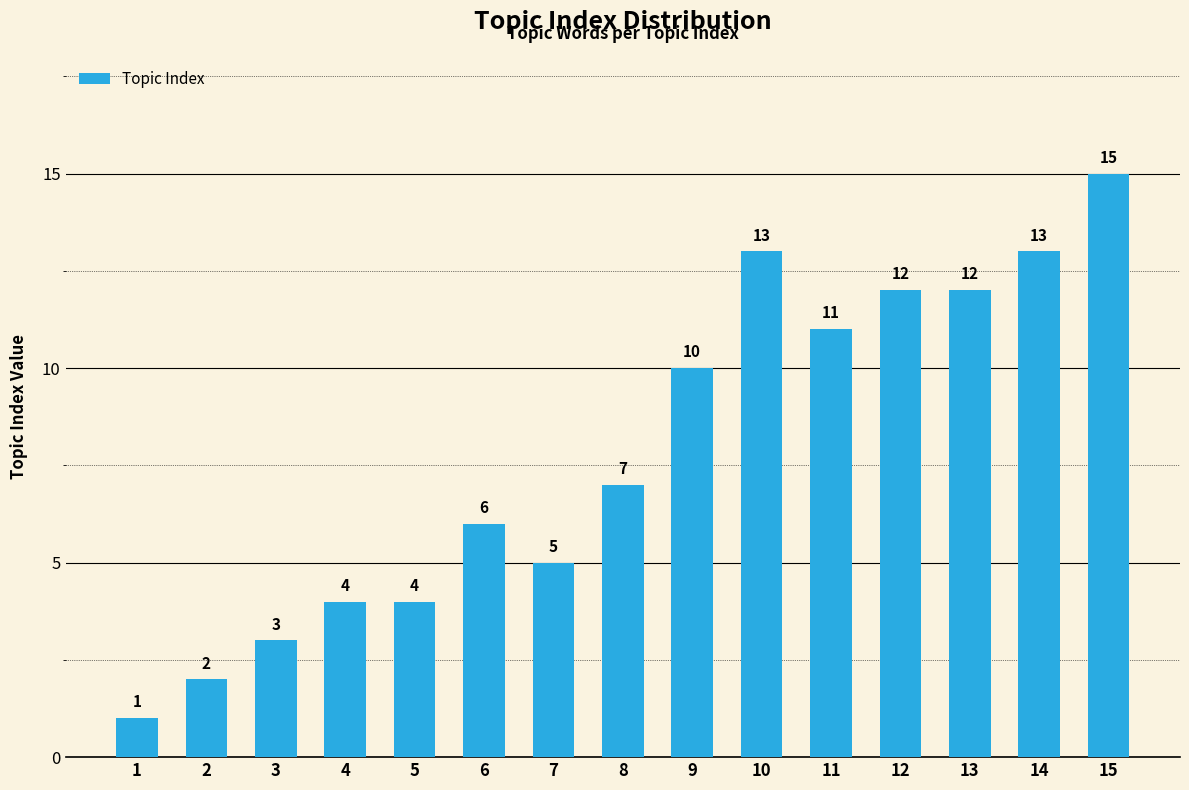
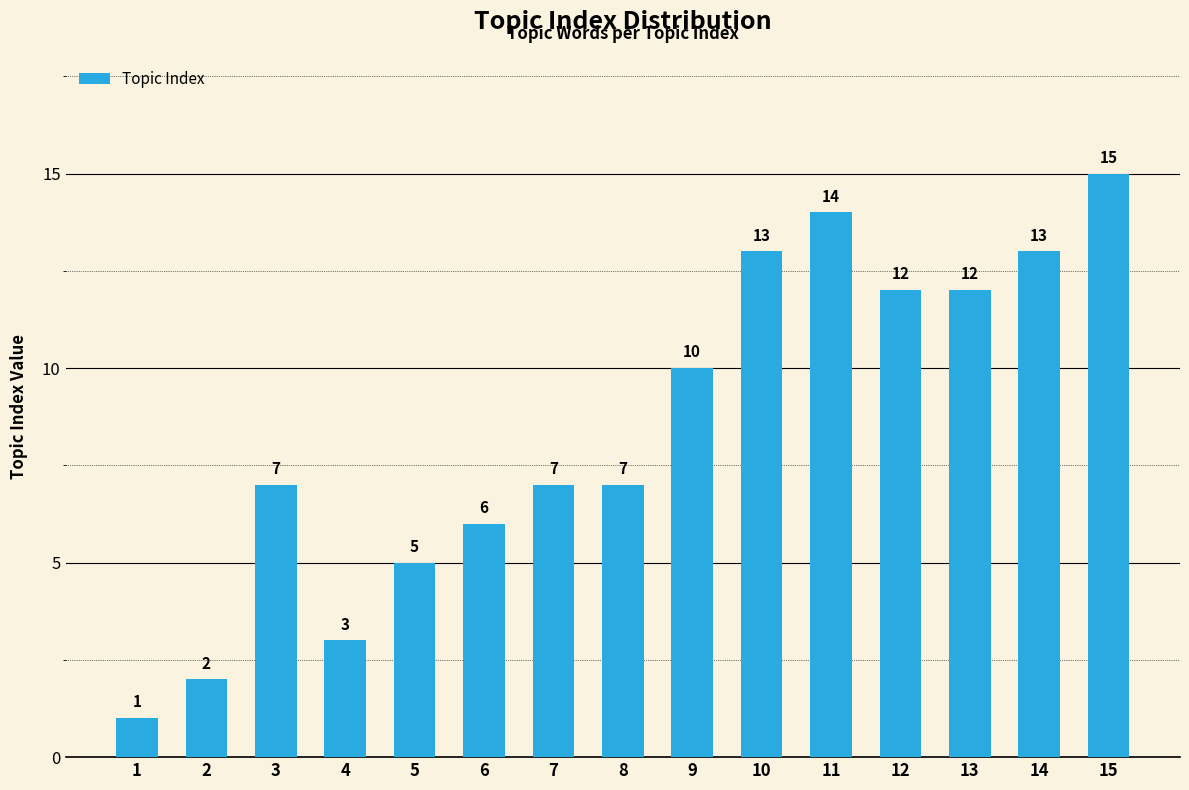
  {
    "1": 1,
    "2": 2,
-   "3": 3,
-   "4": 4,
-   "5": 4,
+   "3": 7,
+   "4": 3,
+   "5": 5,
    "6": 6,
-   "7": 5,
+   "7": 7,
    "8": 7,
    "9": 10,
    "10": 13,
-   "11": 11,
+   "11": 14,
    "12": 12,
    "13": 12,
    "14": 13,
    "15": 15
  }
